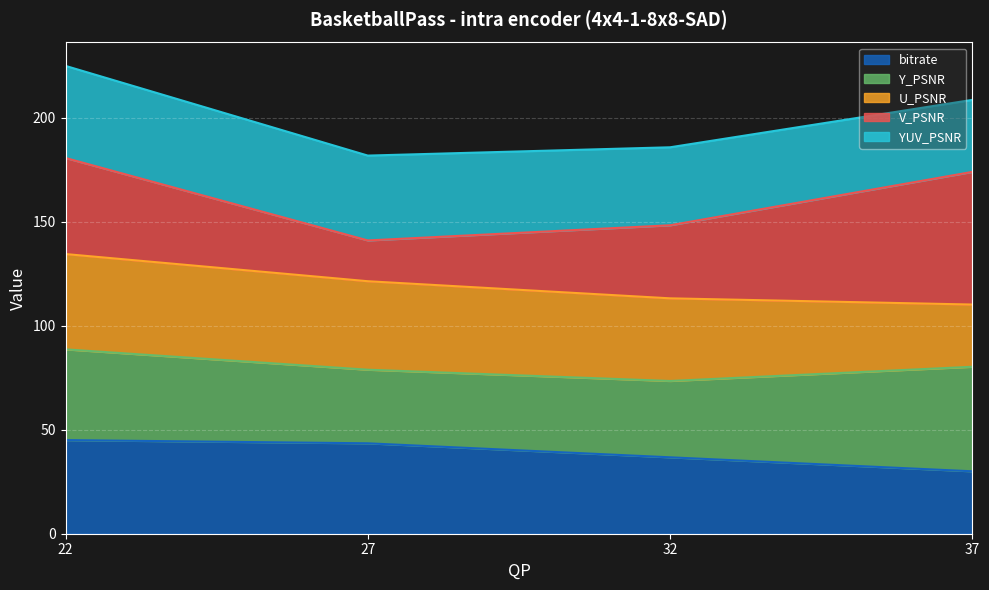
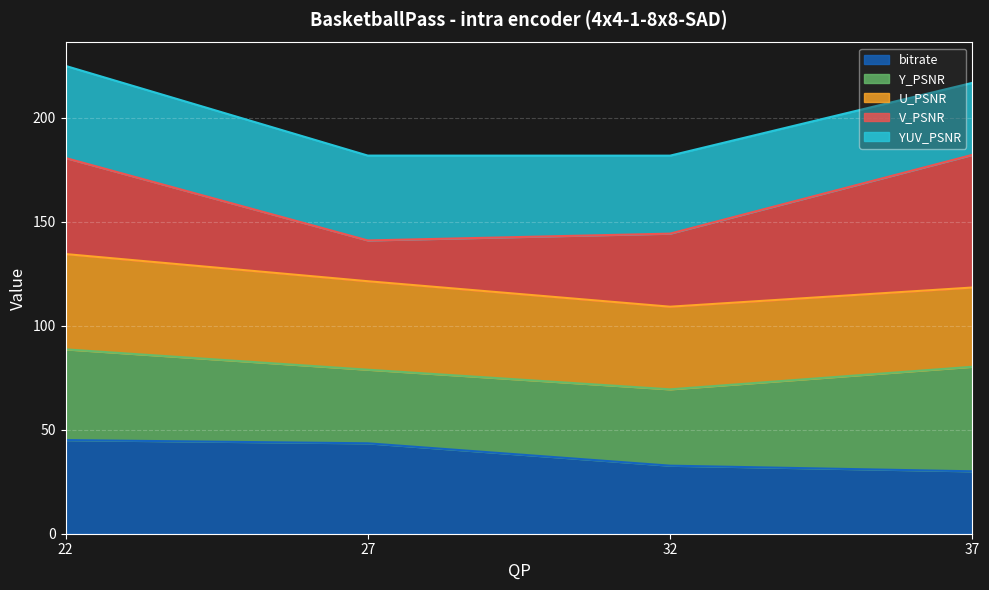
  {
    "bitrate": {
      "22": 45,
      "27": 43,
-     "32": 37,
+     "32": 33,
      "37": 30
    },
    "Y_PSNR": {
      "22": 44,
      "27": 35,
      "32": 37,
      "37": 50
    },
    "U_PSNR": {
      "22": 46,
      "27": 43,
      "32": 40,
-     "37": 30
+     "37": 38
    },
    "V_PSNR": {
      "22": 46,
      "27": 20,
      "32": 35,
      "37": 64
    },
    "YUV_PSNR": {
      "22": 44,
      "27": 41,
      "32": 37,
      "37": 35
    }
  }
